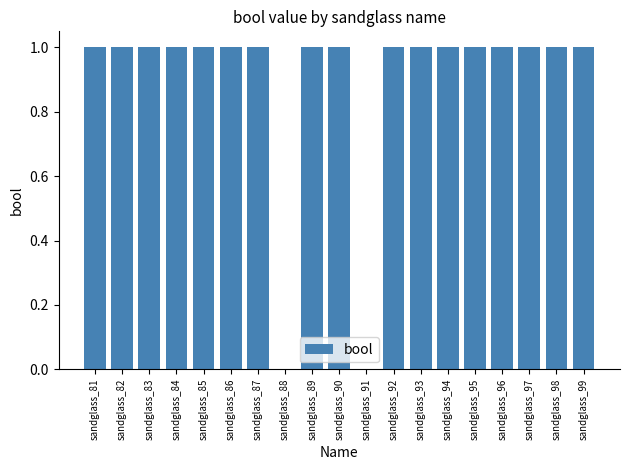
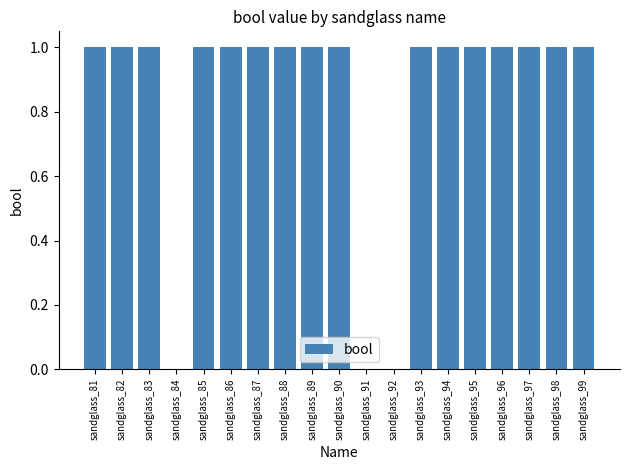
  {
    "sandglass_81": 1,
    "sandglass_82": 1,
    "sandglass_83": 1,
-   "sandglass_84": 1,
+   "sandglass_84": 0,
    "sandglass_85": 1,
    "sandglass_86": 1,
    "sandglass_87": 1,
-   "sandglass_88": 0,
+   "sandglass_88": 1,
    "sandglass_89": 1,
    "sandglass_90": 1,
    "sandglass_91": 0,
-   "sandglass_92": 1,
+   "sandglass_92": 0,
    "sandglass_93": 1,
    "sandglass_94": 1,
    "sandglass_95": 1,
    "sandglass_96": 1,
    "sandglass_97": 1,
    "sandglass_98": 1,
    "sandglass_99": 1
  }
